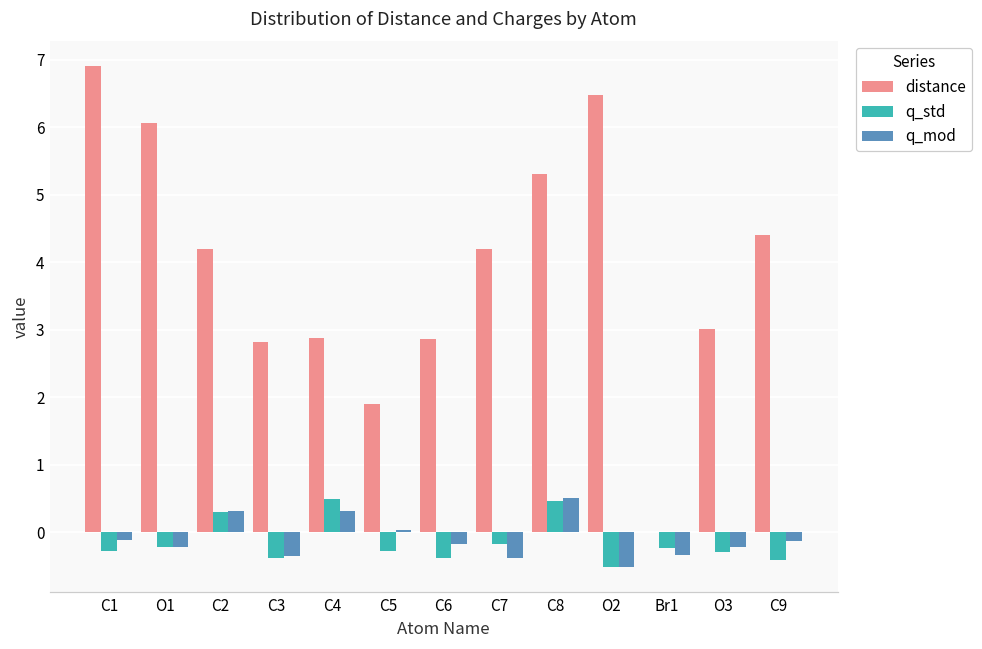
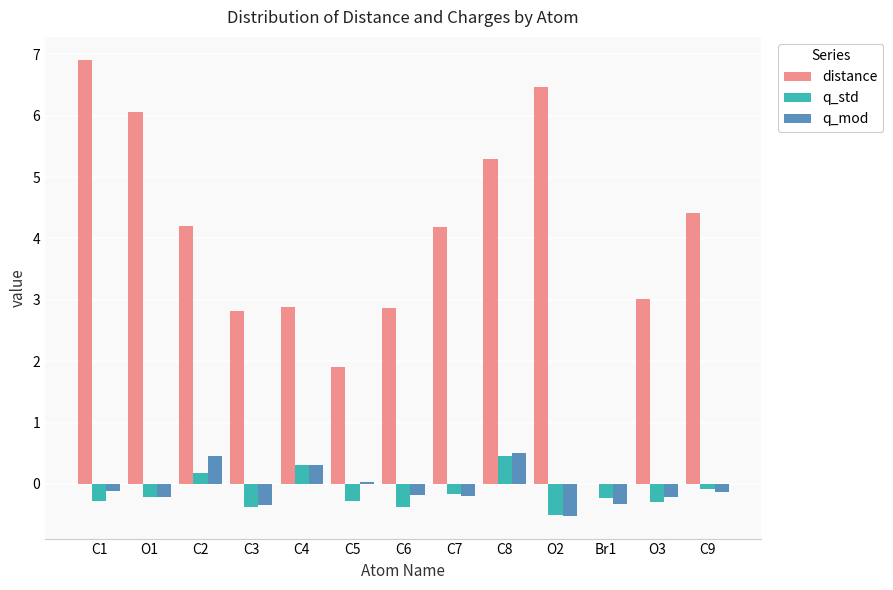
  {
    "distance": {
      "C1": 6.9,
      "O1": 6.1,
      "C2": 4.2,
      "C3": 2.8,
      "C4": 2.9,
      "C5": 1.9,
      "C6": 2.9,
      "C7": 4.2,
      "C8": 5.3,
      "O2": 6.5,
      "Br1": 0.0,
      "O3": 3.0,
      "C9": 4.4
    },
    "q_std": {
      "C1": -0.3,
      "O1": -0.2,
-     "C2": 0.3,
+     "C2": 0.2,
      "C3": -0.4,
-     "C4": 0.5,
+     "C4": 0.3,
      "C5": -0.3,
      "C6": -0.4,
      "C7": -0.2,
      "C8": 0.5,
      "O2": -0.5,
      "Br1": -0.2,
      "O3": -0.3,
-     "C9": -0.4
+     "C9": -0.1
    },
    "q_mod": {
      "C1": -0.1,
      "O1": -0.2,
-     "C2": 0.3,
+     "C2": 0.4,
      "C3": -0.4,
      "C4": 0.3,
      "C6": -0.2,
-     "C7": -0.4,
+     "C7": -0.2,
      "C8": 0.5,
      "O2": -0.5,
      "Br1": -0.3,
      "O3": -0.2,
      "C9": -0.1
    }
  }
